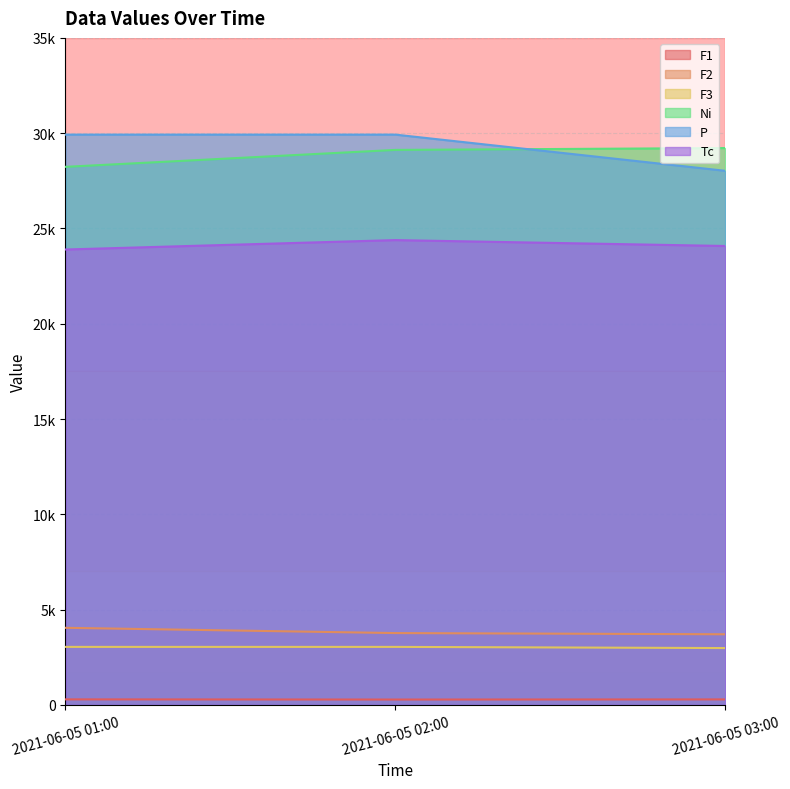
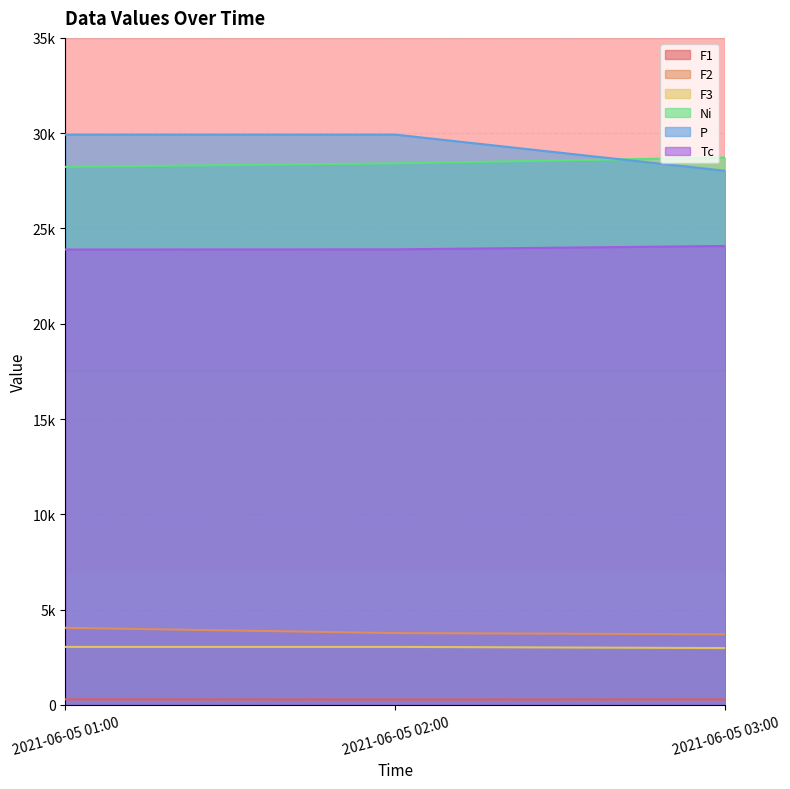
  {
    "Ni": {
      "2021-06-05 01:00": 28200,
-     "2021-06-05 02:00": 29100,
-     "2021-06-05 03:00": 29200
+     "2021-06-05 02:00": 28400,
+     "2021-06-05 03:00": 28700
    },
    "P": {
      "2021-06-05 01:00": 29900,
      "2021-06-05 02:00": 29900,
      "2021-06-05 03:00": 28000
    },
    "Tc": {
      "2021-06-05 01:00": 23900,
-     "2021-06-05 02:00": 24400,
+     "2021-06-05 02:00": 23900,
      "2021-06-05 03:00": 24100
    }
  }
